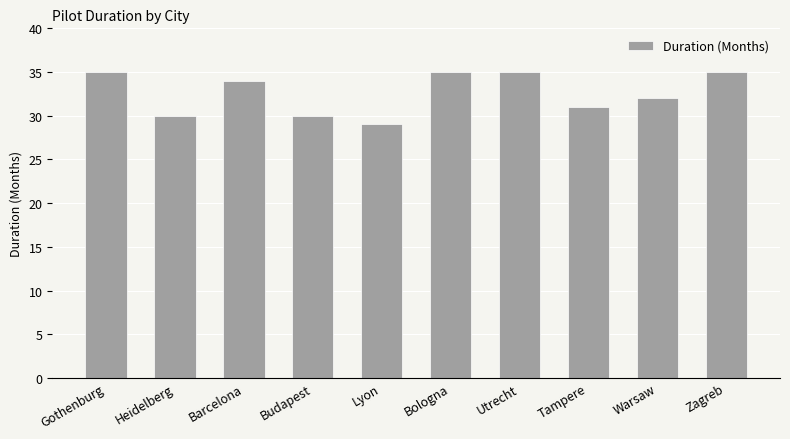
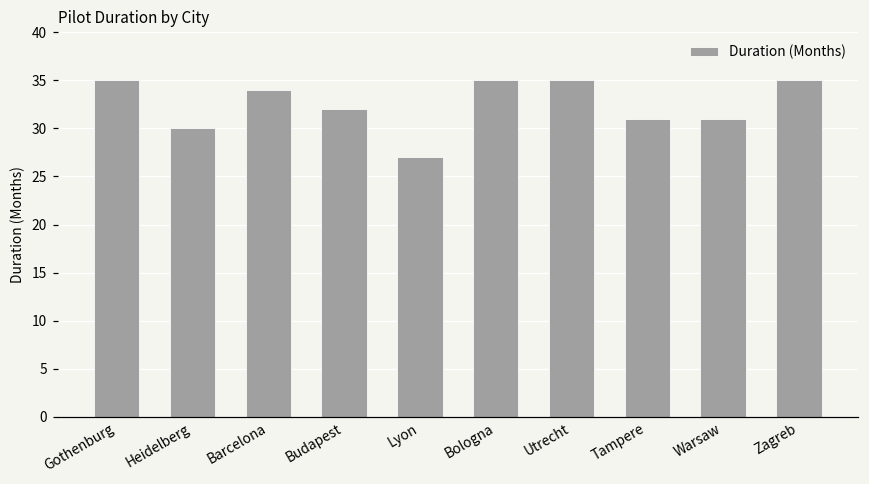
  {
    "Gothenburg": 35,
    "Heidelberg": 30,
    "Barcelona": 34,
-   "Budapest": 30,
-   "Lyon": 29,
+   "Budapest": 32,
+   "Lyon": 27,
    "Bologna": 35,
    "Utrecht": 35,
    "Tampere": 31,
-   "Warsaw": 32,
+   "Warsaw": 31,
    "Zagreb": 35
  }
